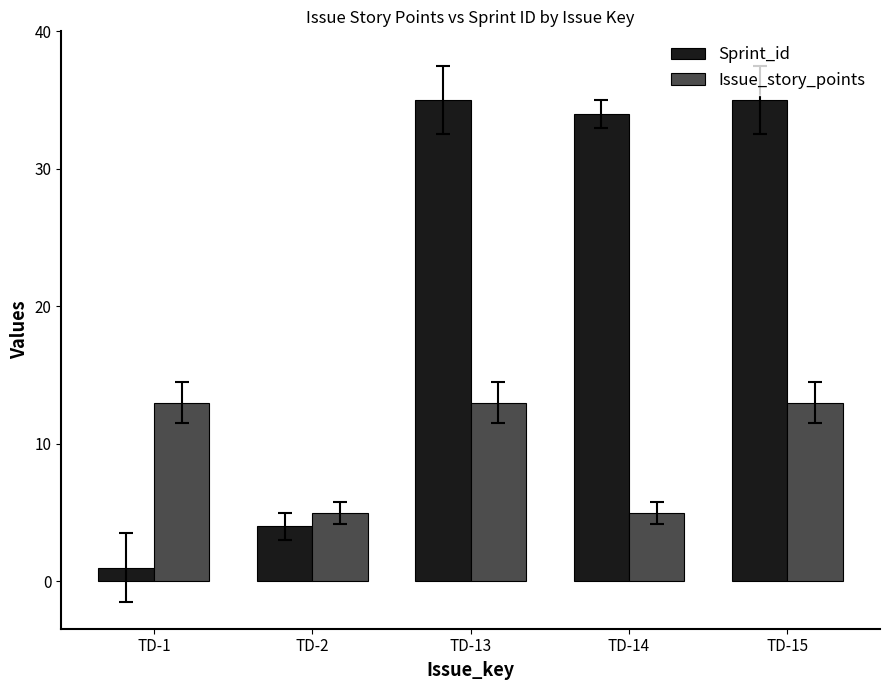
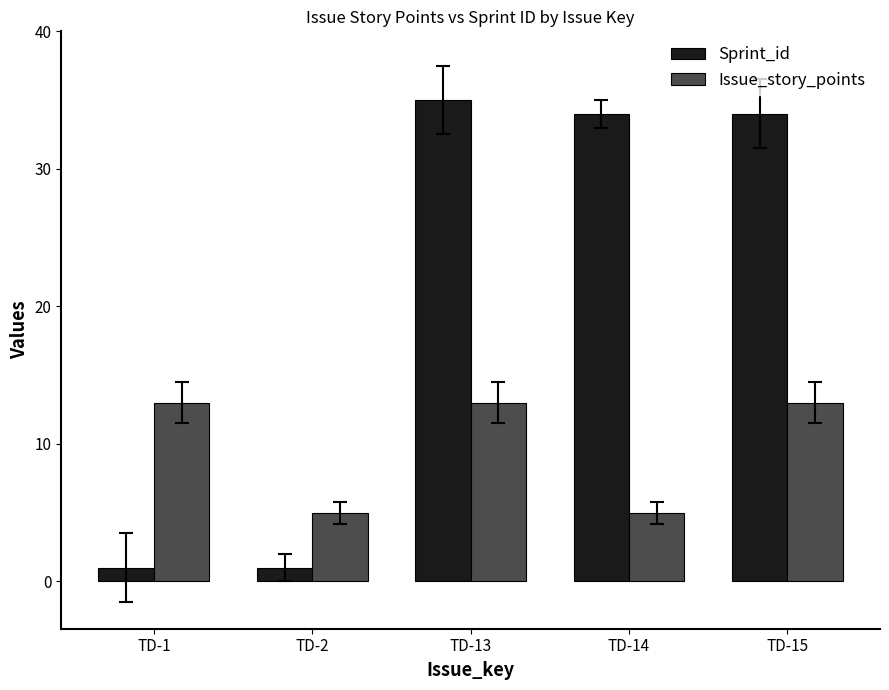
  {
    "Sprint_id": {
      "TD-1": 1,
-     "TD-2": 4,
+     "TD-2": 1,
      "TD-13": 35,
      "TD-14": 34,
-     "TD-15": 35
+     "TD-15": 34
    },
    "Issue_story_points": {
      "TD-1": 13,
      "TD-2": 5,
      "TD-13": 13,
      "TD-14": 5,
      "TD-15": 13
    }
  }
